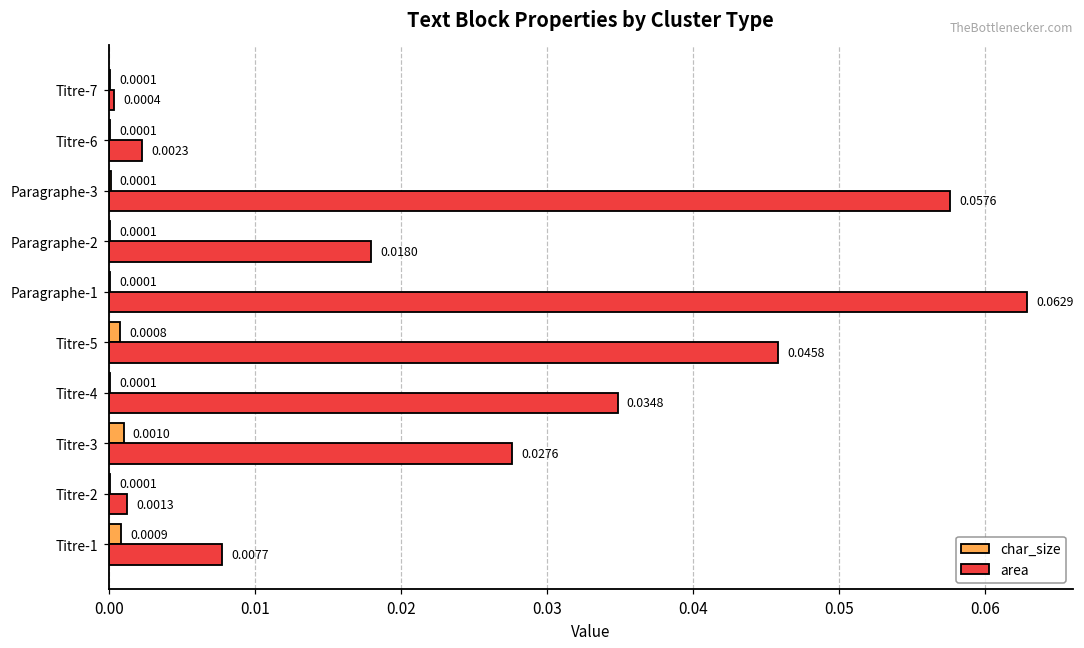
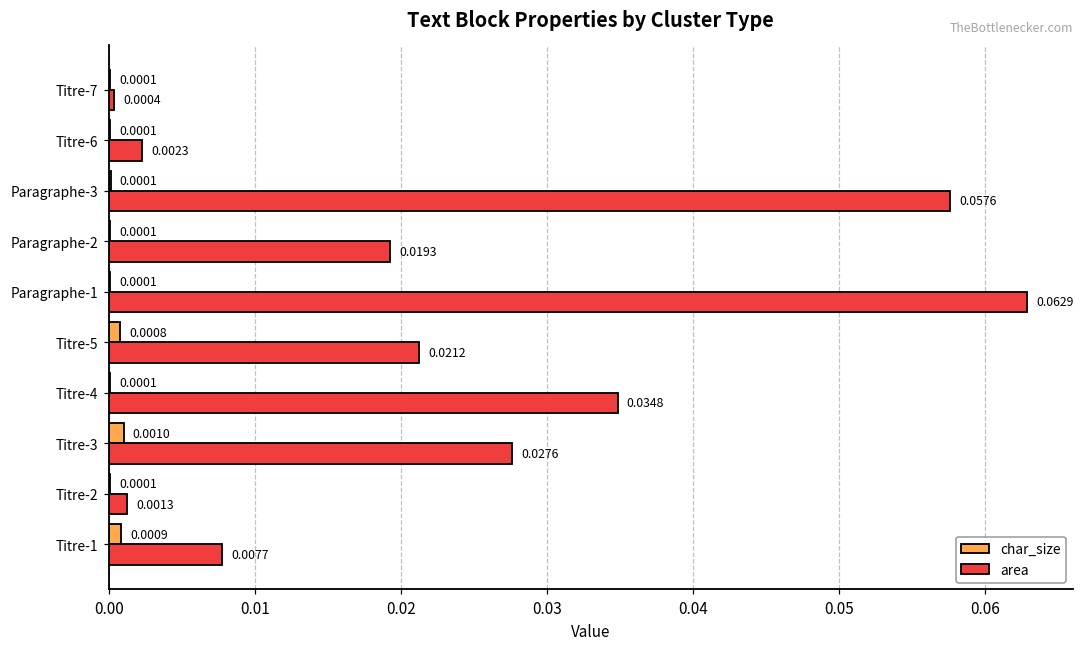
  {
    "char_size": {
      "Titre-7": 0.0001,
      "Titre-6": 0.0001,
      "Paragraphe-3": 0.0001,
      "Paragraphe-2": 0.0001,
      "Paragraphe-1": 0.0001,
      "Titre-5": 0.0008,
      "Titre-4": 0.0001,
      "Titre-3": 0.0010,
      "Titre-2": 0.0001,
      "Titre-1": 0.0009
    },
    "area": {
      "Titre-7": 0.0004,
      "Titre-6": 0.0023,
      "Paragraphe-3": 0.0576,
-     "Paragraphe-2": 0.0180,
+     "Paragraphe-2": 0.0193,
      "Paragraphe-1": 0.0629,
-     "Titre-5": 0.0458,
+     "Titre-5": 0.0212,
      "Titre-4": 0.0348,
      "Titre-3": 0.0276,
      "Titre-2": 0.0013,
      "Titre-1": 0.0077
    }
  }
